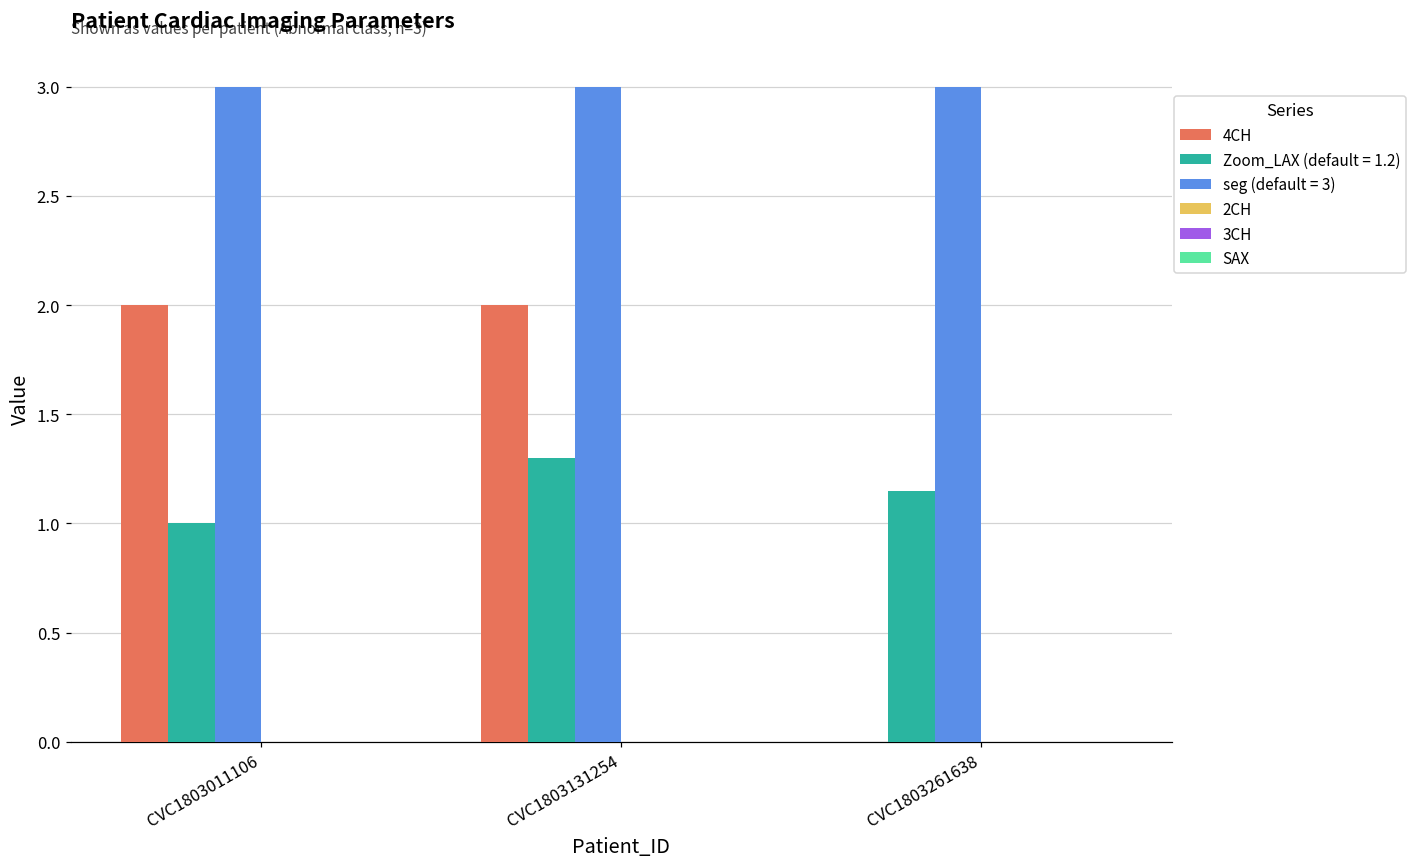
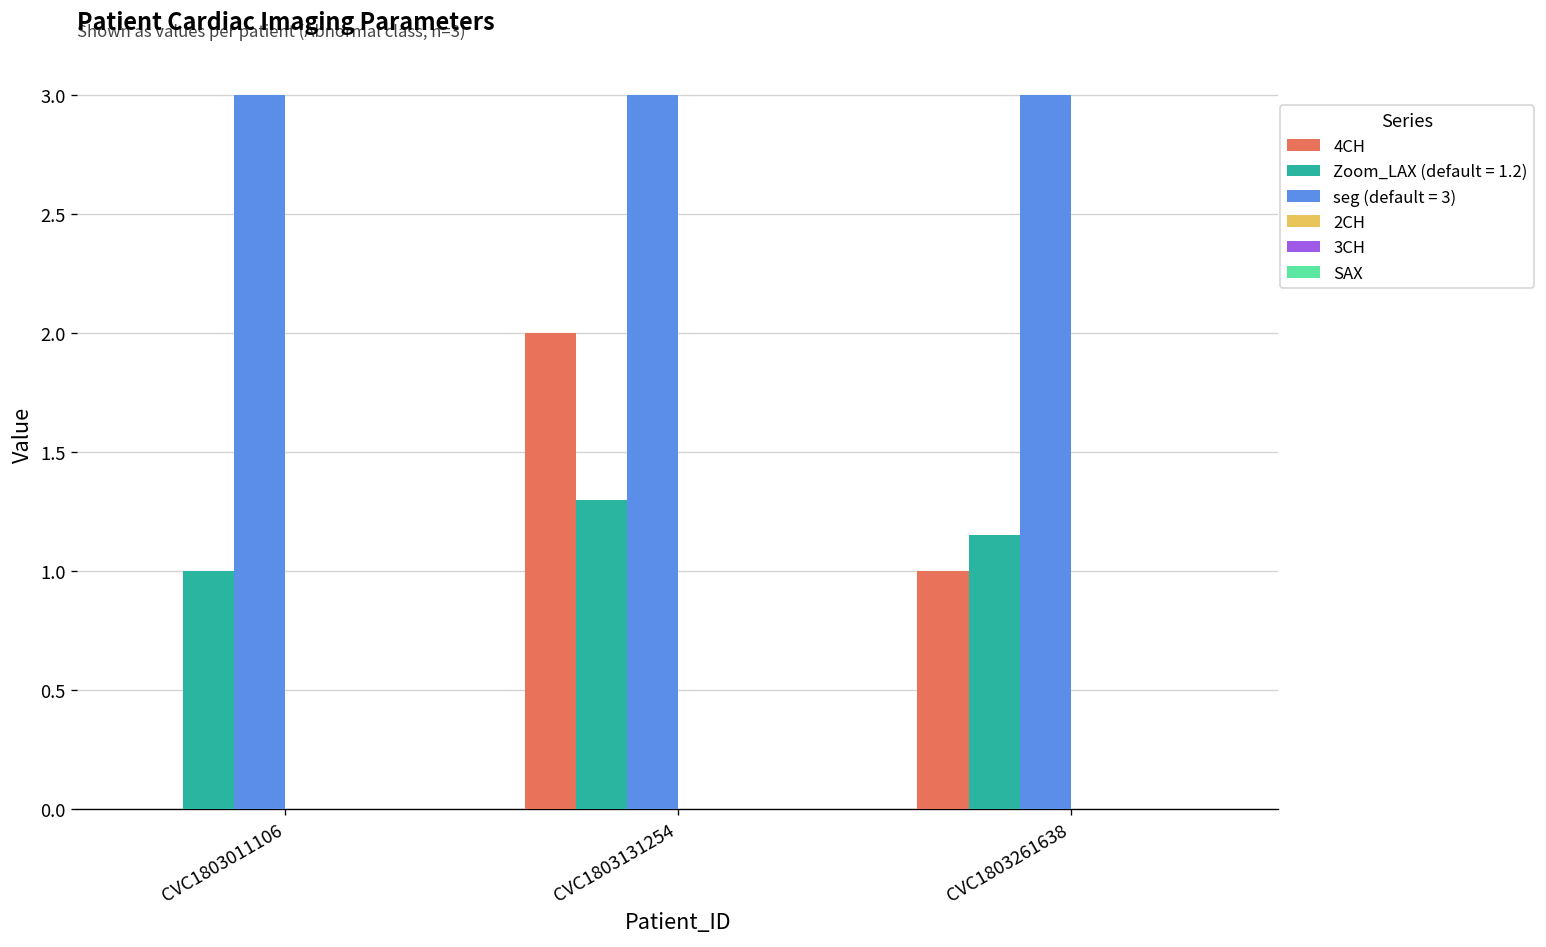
  {
    "4CH": {
-     "CVC1803011106": 2,
+     "CVC1803011106": 0,
      "CVC1803131254": 2,
-     "CVC1803261638": 0
+     "CVC1803261638": 1
    },
    "Zoom_LAX (default = 1.2)": {
      "CVC1803011106": 1,
      "CVC1803131254": 1.30,
      "CVC1803261638": 1.15
    },
    "seg (default = 3)": {
      "CVC1803011106": 3,
      "CVC1803131254": 3,
      "CVC1803261638": 3
    },
    "2CH": {
      "CVC1803011106": 0,
      "CVC1803131254": 0,
      "CVC1803261638": 0
    },
    "3CH": {
      "CVC1803011106": 0,
      "CVC1803131254": 0,
      "CVC1803261638": 0
    },
    "SAX": {
      "CVC1803011106": 0,
      "CVC1803131254": 0,
      "CVC1803261638": 0
    }
  }
